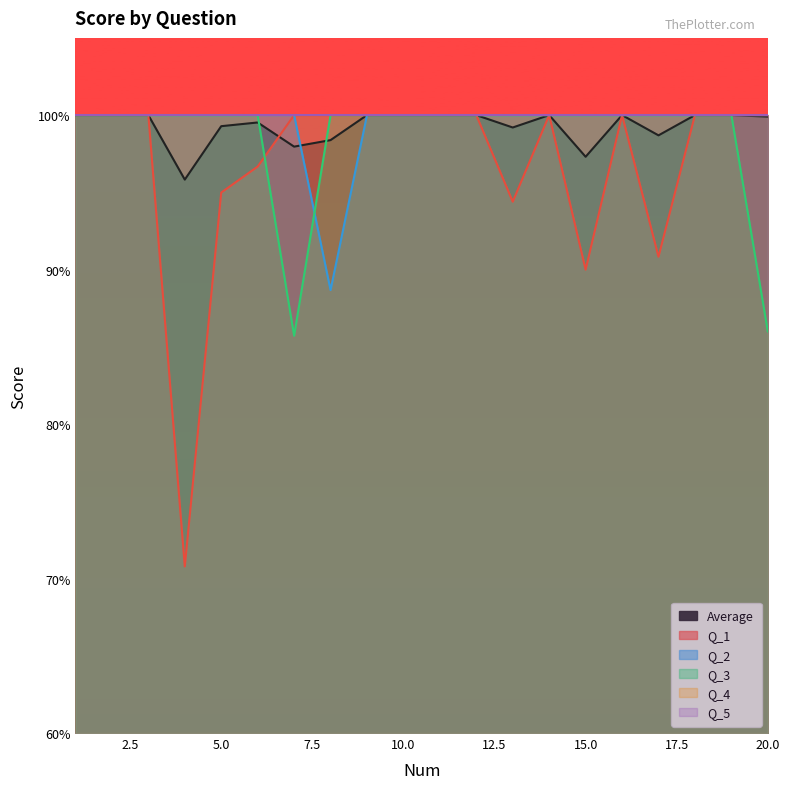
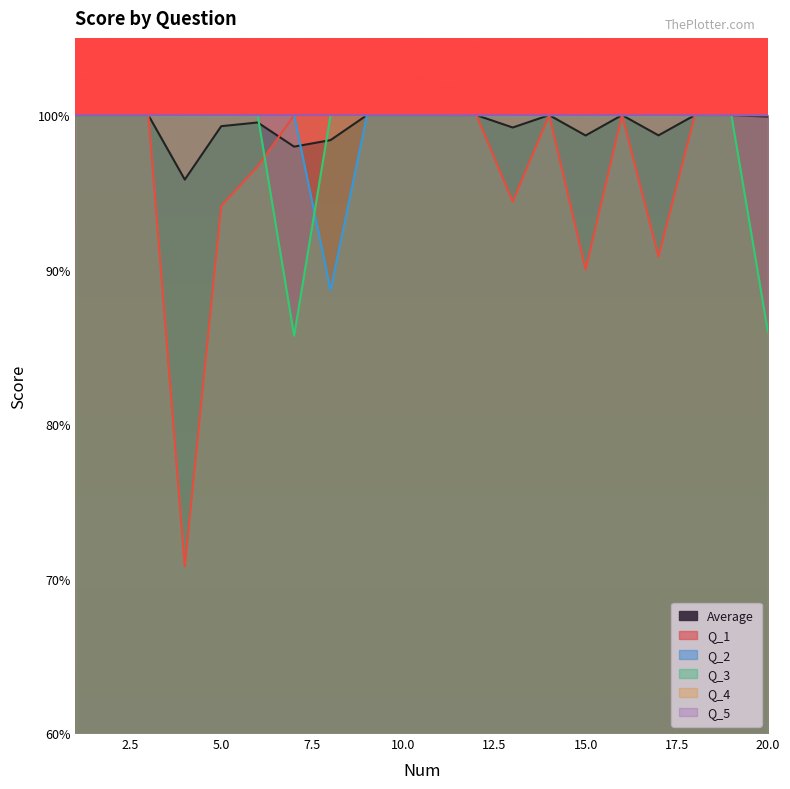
  {
    "Average": {
      "5.0": "99.3%",
-     "15.0": "97.3%"
+     "15.0": "98.7%"
    },
    "Q_1": {
-     "5.0": "95.0%",
+     "5.0": "94.1%",
      "15.0": "90.0%"
    },
    "Q_3": {
      "20.0": "86.0%"
    }
  }
